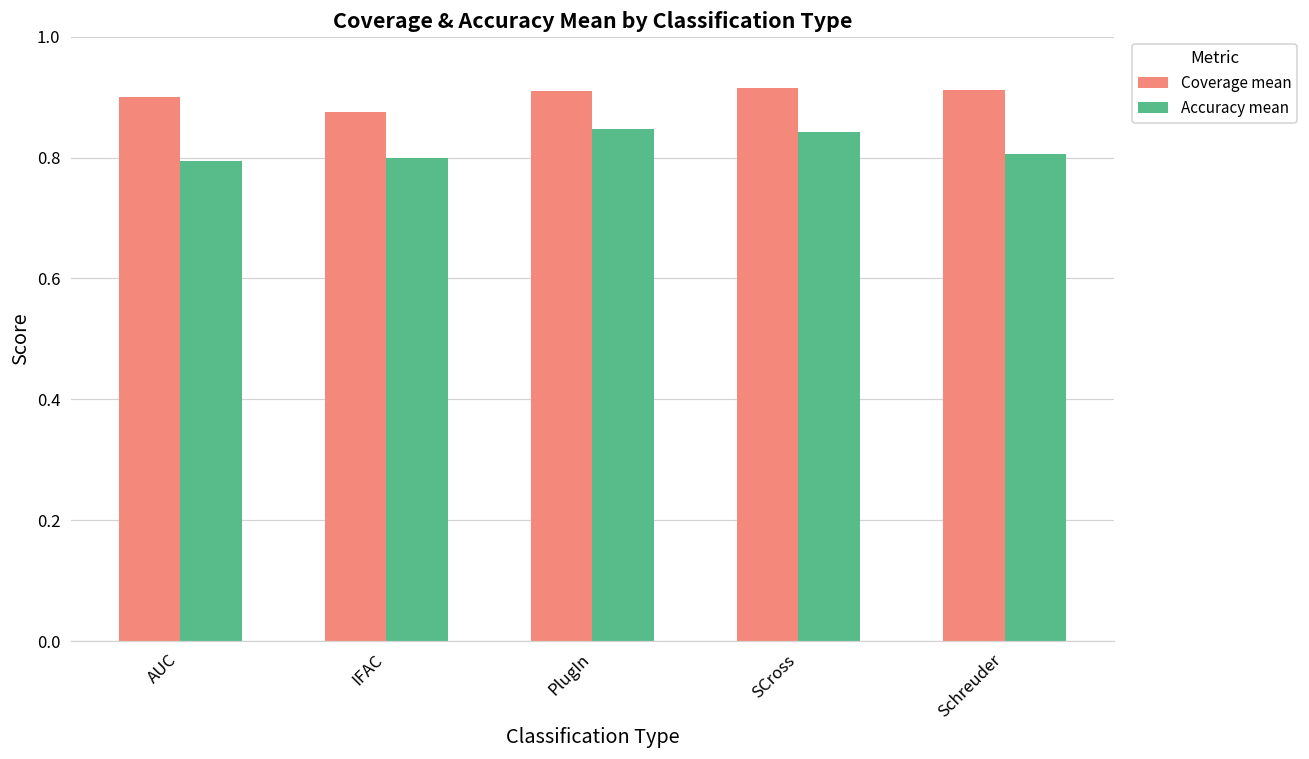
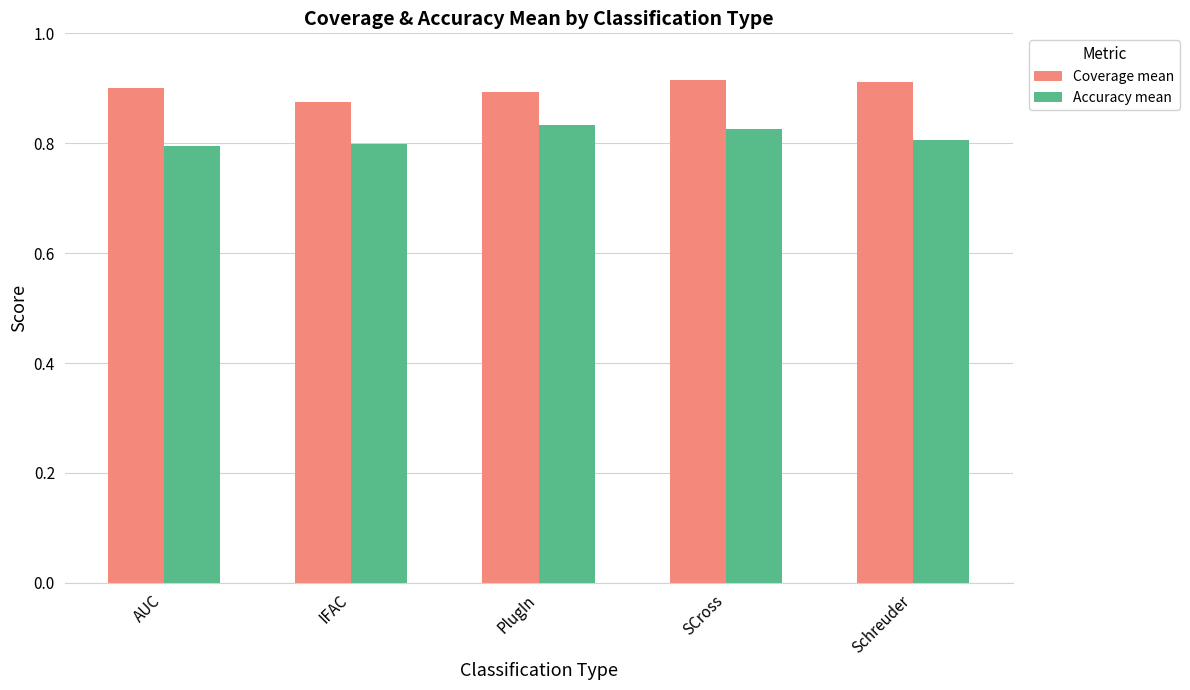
  {
    "Coverage mean": {
      "AUC": 0.90,
      "IFAC": 0.87,
-     "PlugIn": 0.91,
+     "PlugIn": 0.89,
      "SCross": 0.91,
      "Schreuder": 0.91
    },
    "Accuracy mean": {
      "AUC": 0.79,
      "IFAC": 0.80,
-     "PlugIn": 0.85,
-     "SCross": 0.84,
+     "PlugIn": 0.83,
+     "SCross": 0.83,
      "Schreuder": 0.81
    }
  }
